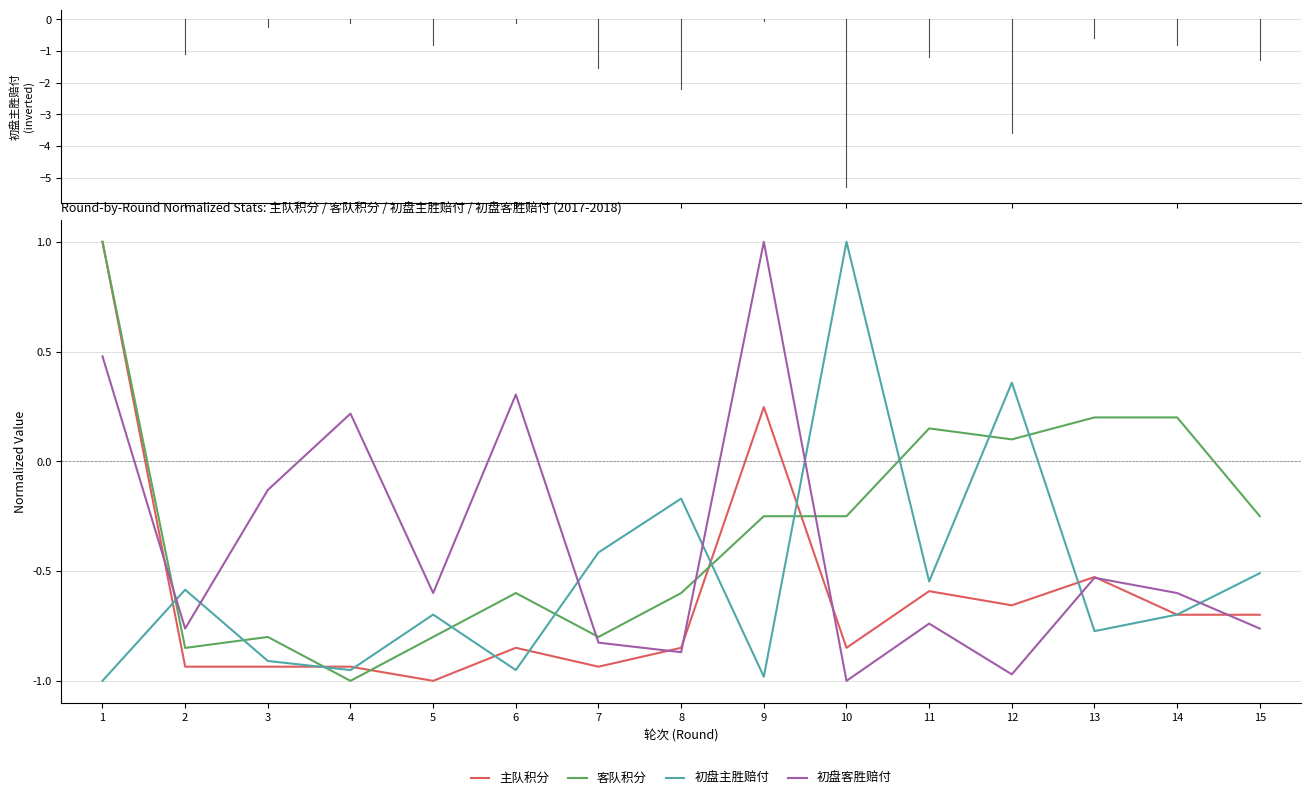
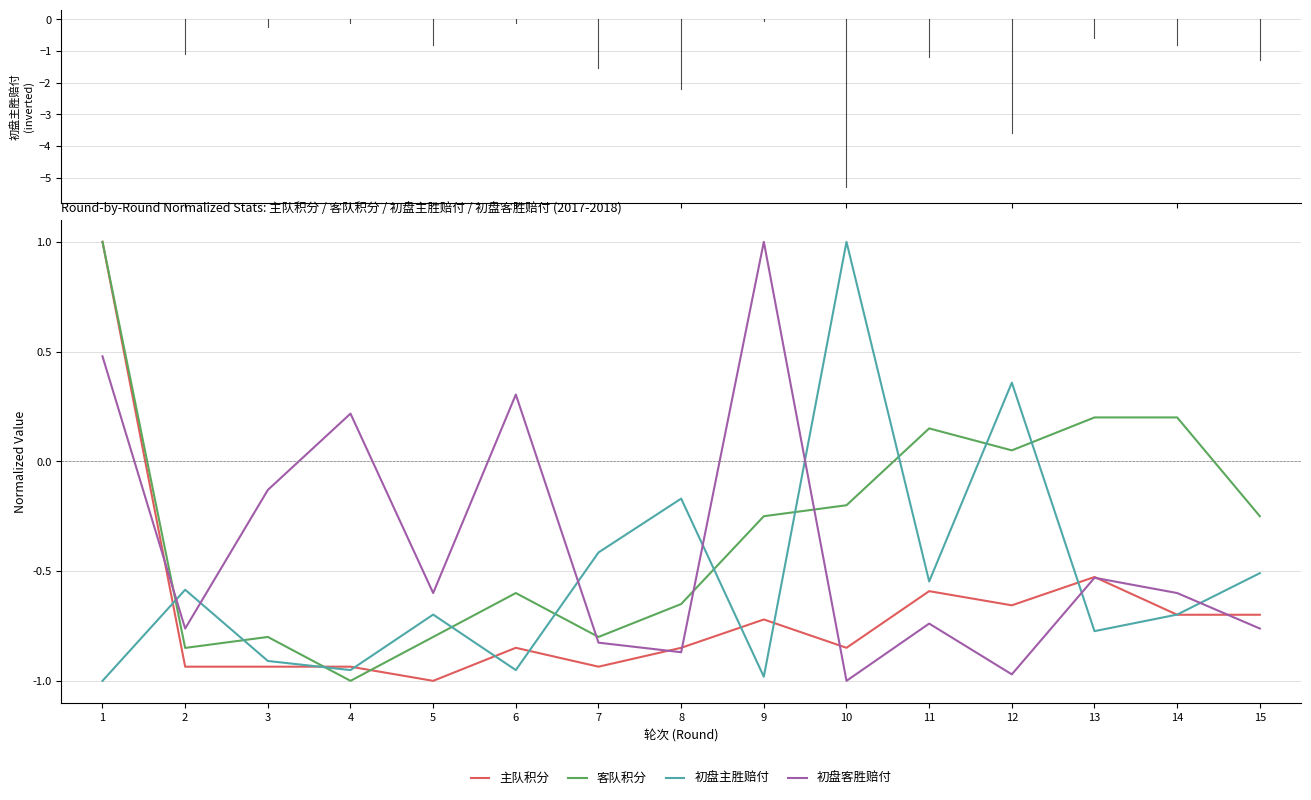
  {
    "Round-by-Round Normalized Stats: 主队积分 / 客队积分 / 初盘主胜赔付 / 初盘客胜赔付 (2017-2018)": {
      "主队积分": {
        "2": -0.94,
        "3": -0.94,
        "4": -0.94,
        "5": -1.00,
        "6": -0.85,
        "7": -0.94,
        "8": -0.85,
-       "9": 0.25,
+       "9": -0.72,
        "10": -0.85,
        "11": -0.59,
        "12": -0.66,
        "15": -0.70
      },
      "客队积分": {
        "2": -0.85,
        "3": -0.80,
        "4": -1.00,
        "5": -0.80,
        "6": -0.60,
        "7": -0.80,
-       "8": -0.60,
+       "8": -0.65,
        "9": -0.25,
-       "10": -0.25,
+       "10": -0.20,
        "11": 0.15,
-       "12": 0.10,
+       "12": 0.05,
        "13": 0.20,
        "14": 0.20,
        "15": -0.25
      },
      "初盘主胜赔付": {
        "1": -1.00,
        "2": -0.58,
        "3": -0.91,
        "4": -0.95,
        "5": -0.70,
        "6": -0.95,
        "7": -0.42,
        "8": -0.17,
        "9": -0.98,
        "10": 1.00,
        "11": -0.55,
        "12": 0.36,
        "13": -0.77,
        "15": -0.51
      },
      "初盘客胜赔付": {
        "1": 0.48,
        "2": -0.76,
        "3": -0.13,
        "4": 0.22,
        "5": -0.60,
        "6": 0.30,
        "7": -0.83,
        "8": -0.87,
        "9": 1.00,
        "10": -1.00,
        "11": -0.74,
        "12": -0.97,
        "14": -0.60,
        "15": -0.76
      }
    }
  }
